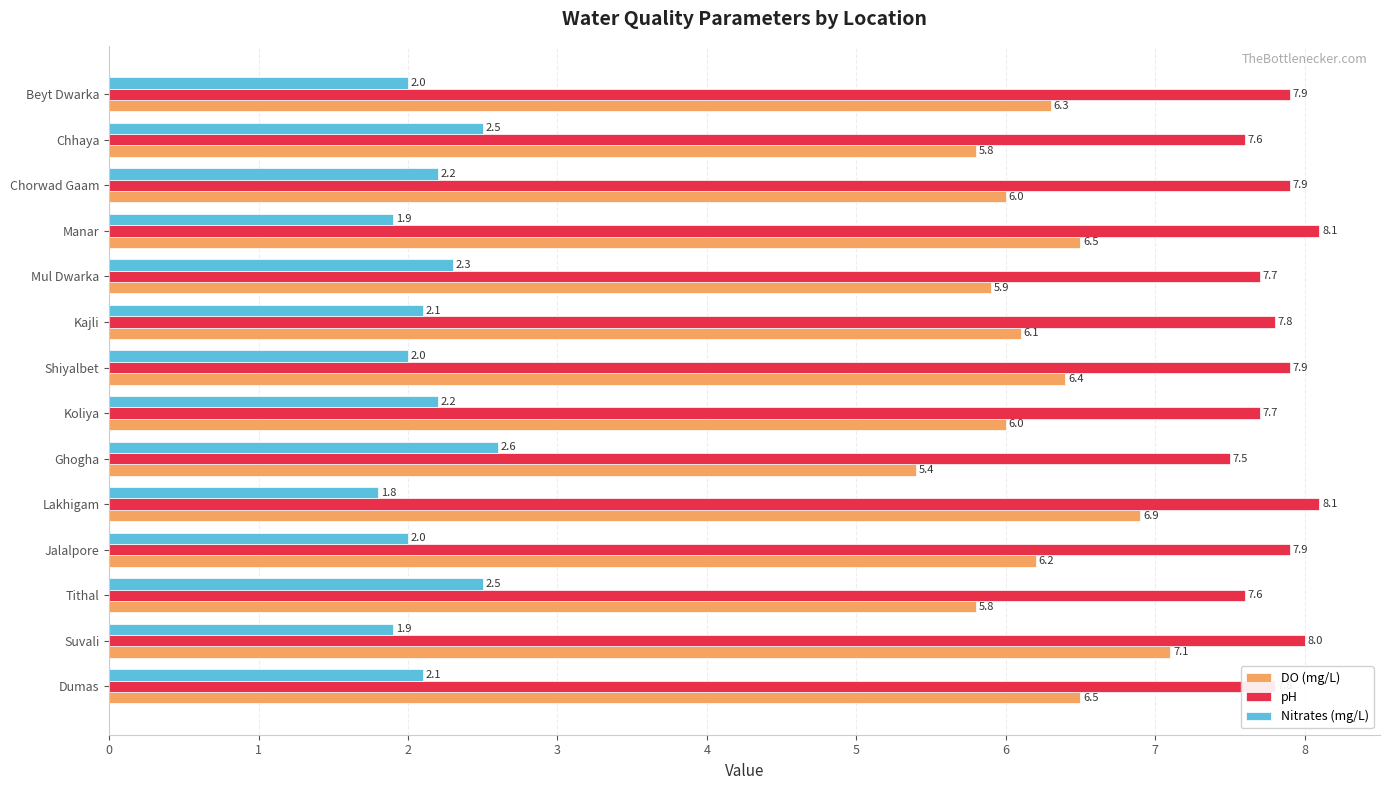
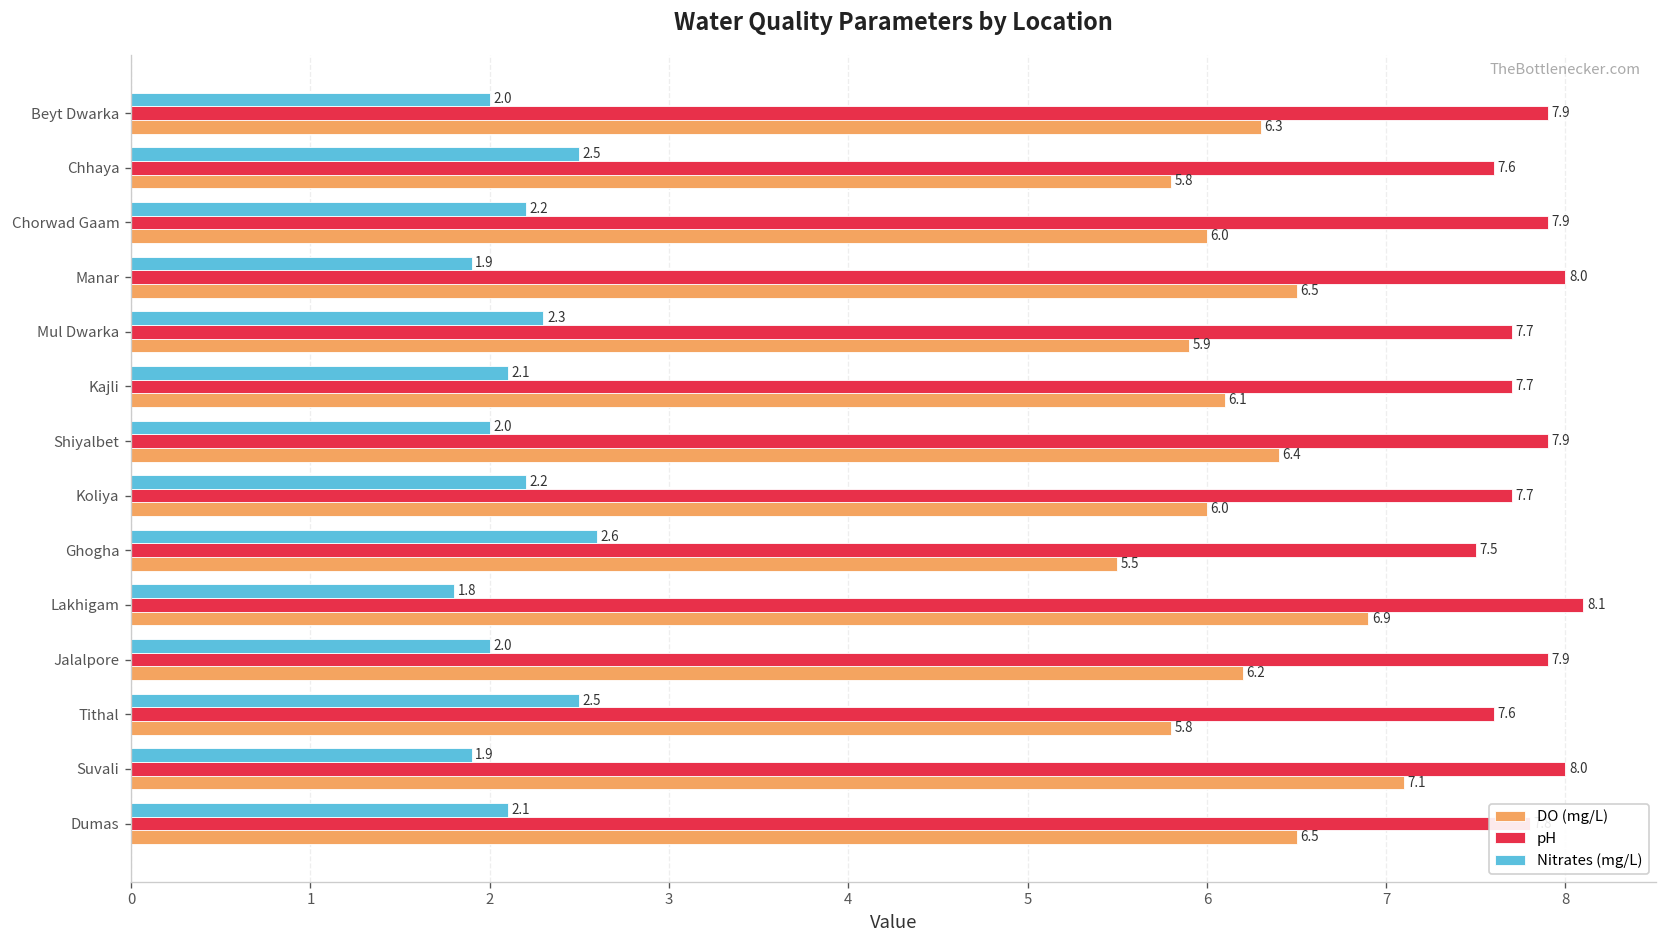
  {
    "DO (mg/L)": {
      "Beyt Dwarka": 6.3,
      "Chhaya": 5.8,
      "Chorwad Gaam": 6.0,
      "Manar": 6.5,
      "Mul Dwarka": 5.9,
      "Kajli": 6.1,
      "Shiyalbet": 6.4,
      "Koliya": 6.0,
-     "Ghogha": 5.4,
+     "Ghogha": 5.5,
      "Lakhigam": 6.9,
      "Jalalpore": 6.2,
      "Tithal": 5.8,
      "Suvali": 7.1,
      "Dumas": 6.5
    },
    "pH": {
      "Beyt Dwarka": 7.9,
      "Chhaya": 7.6,
      "Chorwad Gaam": 7.9,
-     "Manar": 8.1,
+     "Manar": 8.0,
      "Mul Dwarka": 7.7,
-     "Kajli": 7.8,
+     "Kajli": 7.7,
      "Shiyalbet": 7.9,
      "Koliya": 7.7,
      "Ghogha": 7.5,
      "Lakhigam": 8.1,
      "Jalalpore": 7.9,
      "Tithal": 7.6,
      "Suvali": 8.0
    },
    "Nitrates (mg/L)": {
      "Beyt Dwarka": 2.0,
      "Chhaya": 2.5,
      "Chorwad Gaam": 2.2,
      "Manar": 1.9,
      "Mul Dwarka": 2.3,
      "Kajli": 2.1,
      "Shiyalbet": 2.0,
      "Koliya": 2.2,
      "Ghogha": 2.6,
      "Lakhigam": 1.8,
      "Jalalpore": 2.0,
      "Tithal": 2.5,
      "Suvali": 1.9,
      "Dumas": 2.1
    }
  }
